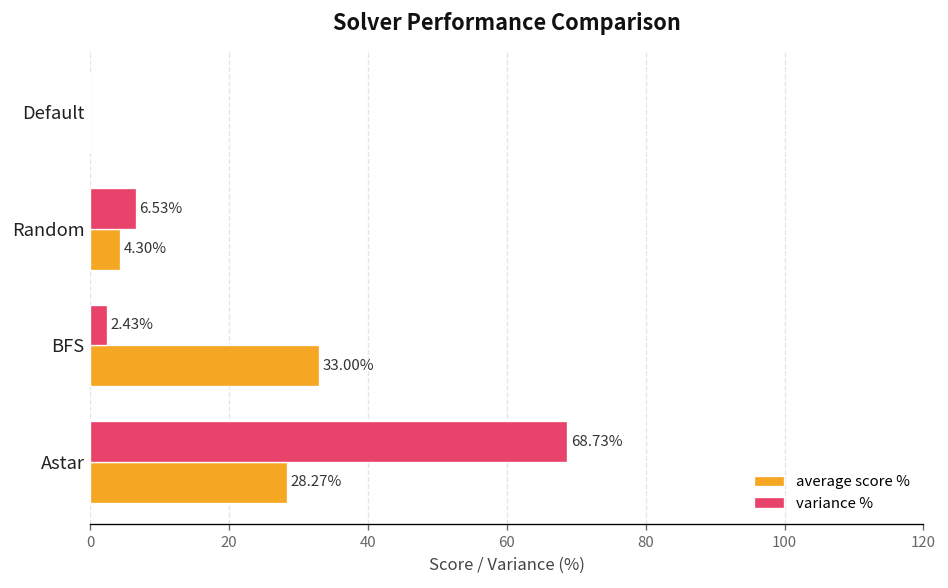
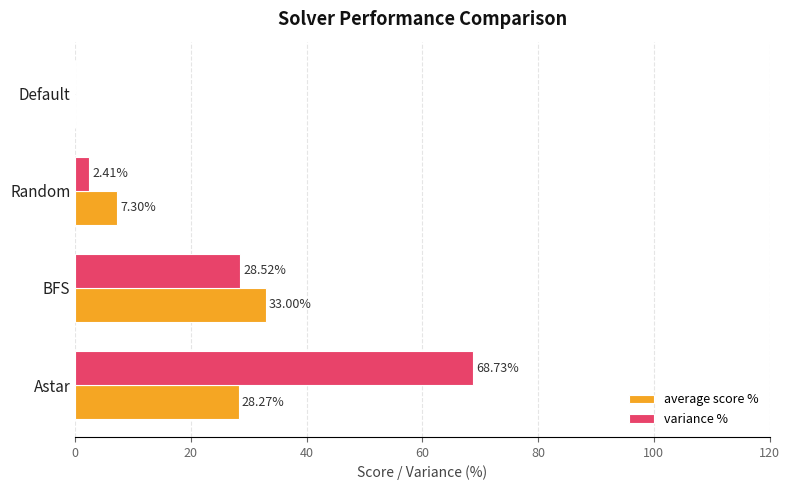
  {
    "average score %": {
-     "Random": "4.30%",
+     "Random": "7.30%",
      "BFS": "33.00%",
      "Astar": "28.27%"
    },
    "variance %": {
-     "Random": "6.53%",
-     "BFS": "2.43%",
+     "Random": "2.41%",
+     "BFS": "28.52%",
      "Astar": "68.73%"
    }
  }
